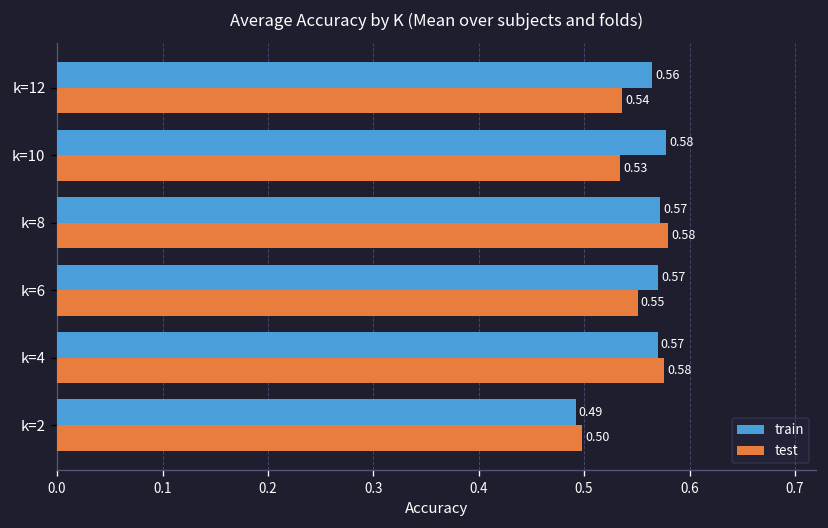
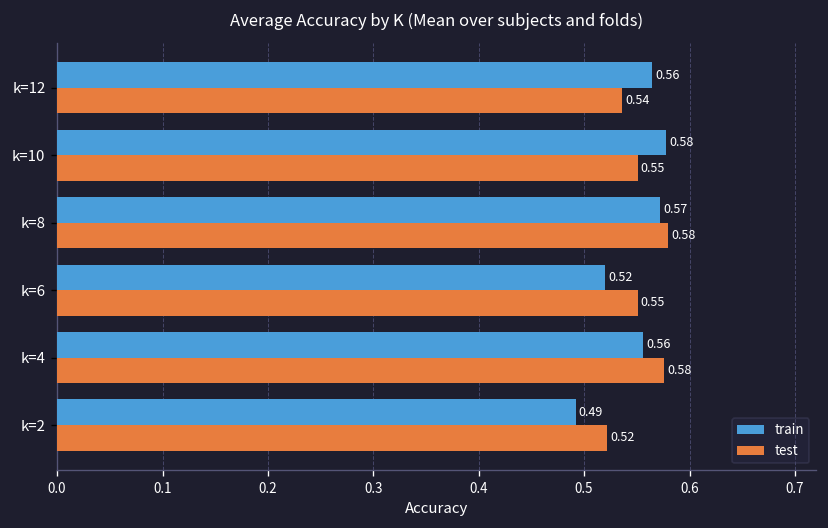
  {
    "train": {
      "k=12": 0.56,
      "k=10": 0.58,
      "k=8": 0.57,
-     "k=6": 0.57,
-     "k=4": 0.57,
+     "k=6": 0.52,
+     "k=4": 0.56,
      "k=2": 0.49
    },
    "test": {
      "k=12": 0.54,
-     "k=10": 0.53,
+     "k=10": 0.55,
      "k=8": 0.58,
      "k=6": 0.55,
      "k=4": 0.58,
-     "k=2": 0.50
+     "k=2": 0.52
    }
  }
